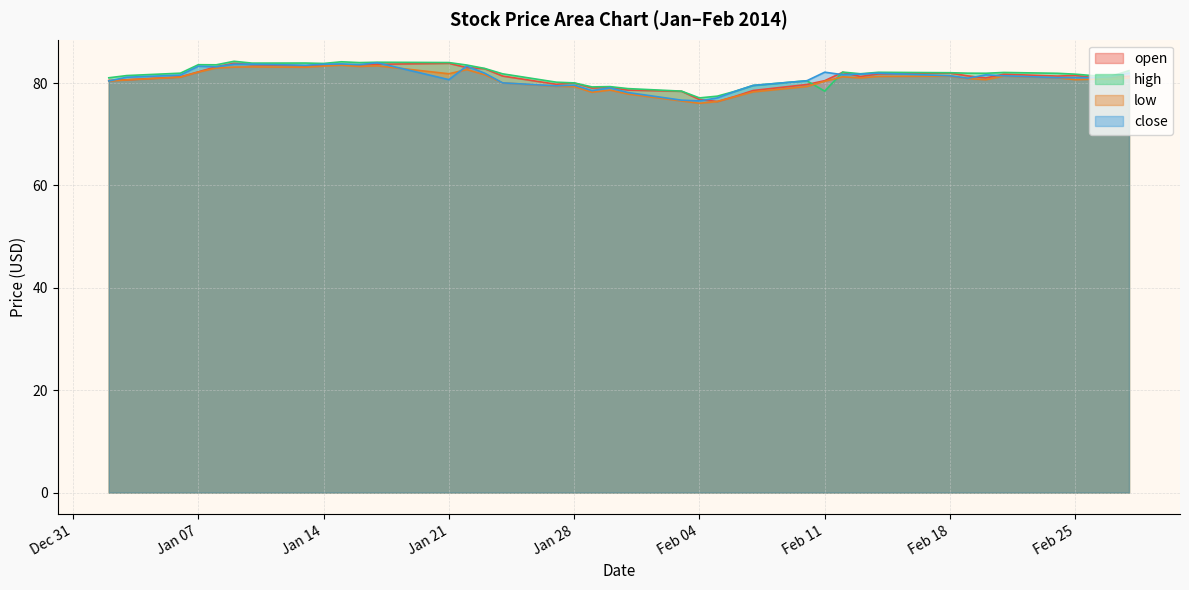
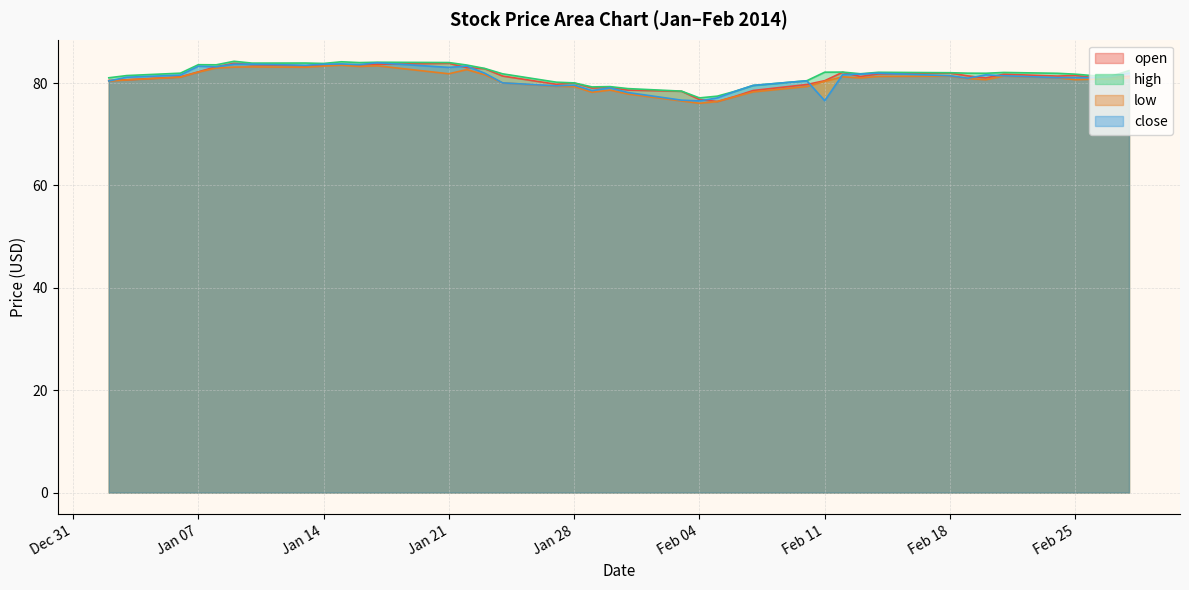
  {
    "high": {
-     "Feb 11": 78
+     "Feb 11": 82
    },
    "close": {
-     "Jan 21": 81,
-     "Feb 11": 82
+     "Jan 21": 83,
+     "Feb 11": 77
    }
  }
